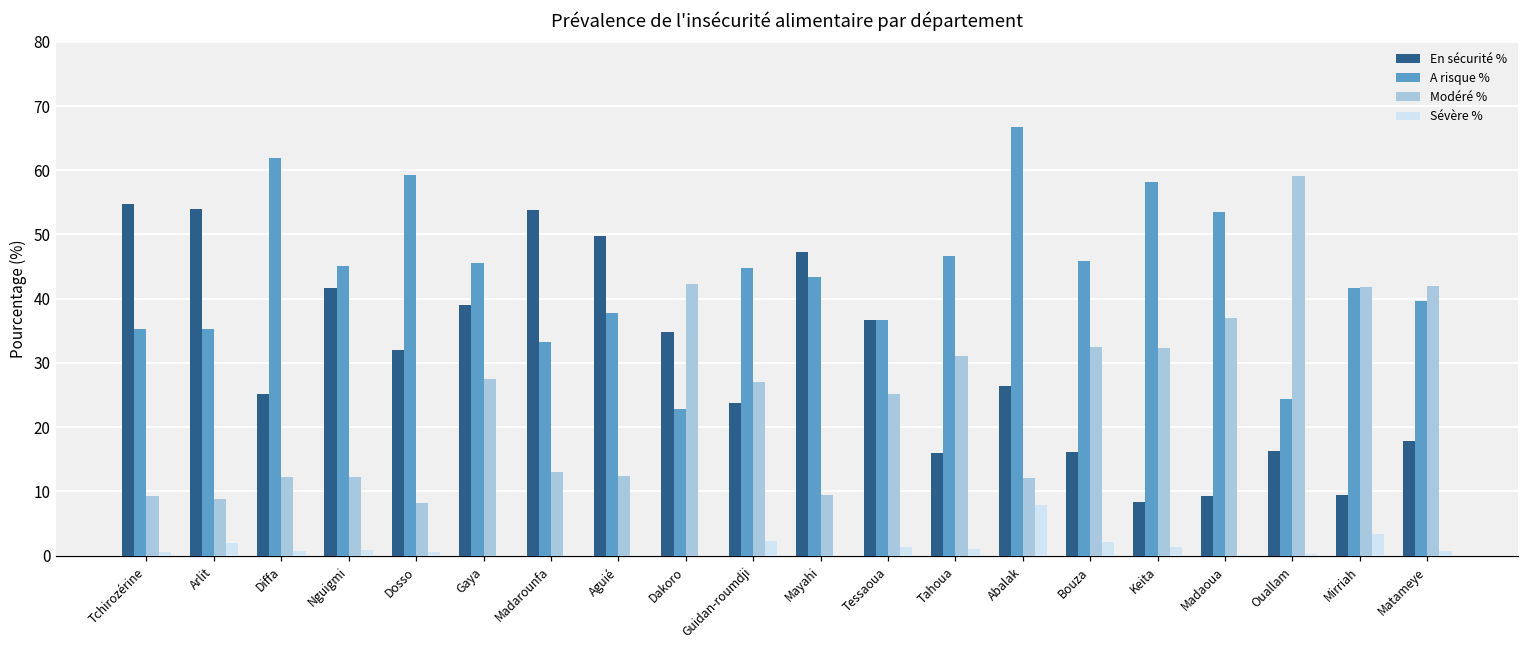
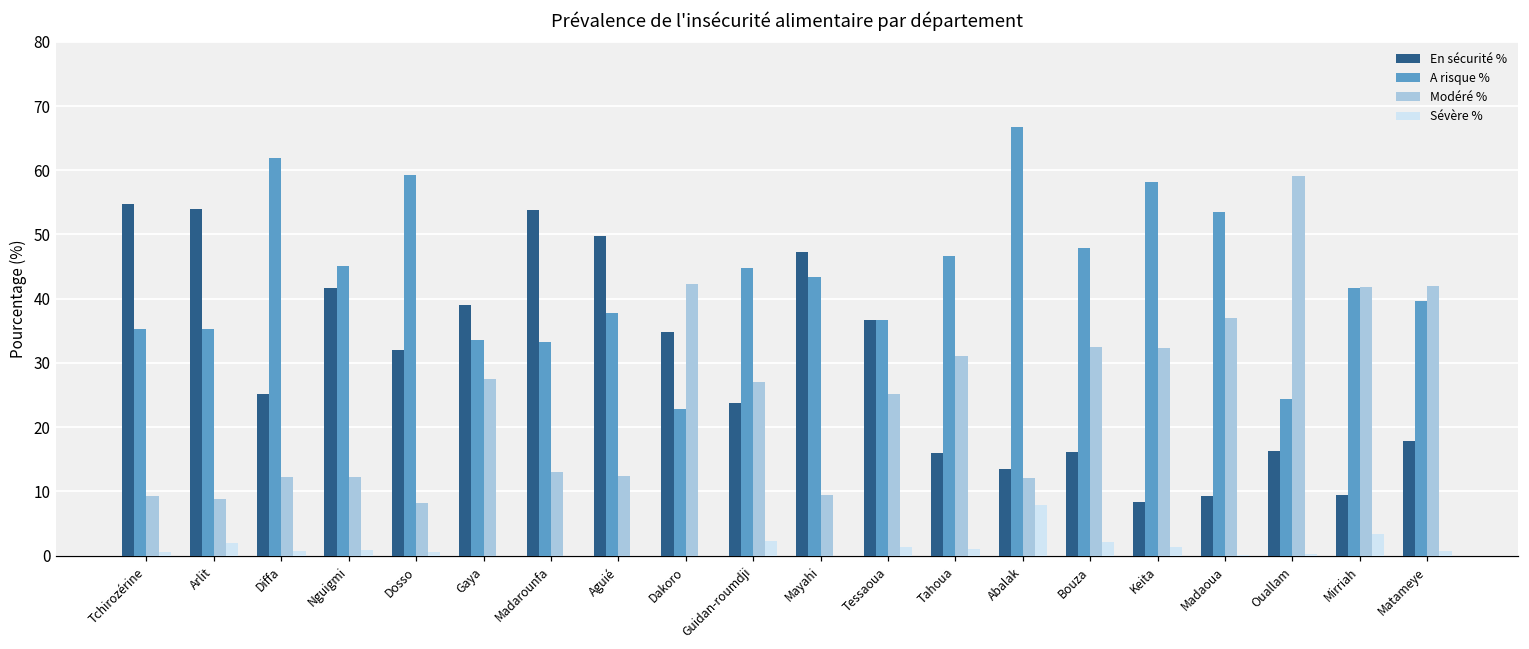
  {
    "En sécurité %": {
      "Tchirozérine": 55,
      "Arlit": 54,
      "Diffa": 25,
      "Nguigmi": 42,
      "Dosso": 32,
      "Gaya": 39,
      "Madarounfa": 54,
      "Aguié": 50,
      "Dakoro": 35,
      "Guidan-roumdji": 24,
      "Mayahi": 47,
      "Tessaoua": 37,
      "Tahoua": 16,
-     "Abalak": 26,
+     "Abalak": 14,
      "Bouza": 16,
      "Keita": 8,
      "Madaoua": 9,
      "Ouallam": 16,
      "Mirriah": 9,
      "Matameye": 18
    },
    "A risque %": {
      "Tchirozérine": 35,
      "Arlit": 35,
      "Diffa": 62,
      "Nguigmi": 45,
      "Dosso": 59,
-     "Gaya": 46,
+     "Gaya": 34,
      "Madarounfa": 33,
      "Aguié": 38,
      "Dakoro": 23,
      "Guidan-roumdji": 45,
      "Mayahi": 43,
      "Tessaoua": 37,
      "Tahoua": 47,
      "Abalak": 67,
-     "Bouza": 46,
+     "Bouza": 48,
      "Keita": 58,
      "Madaoua": 54,
      "Ouallam": 24,
      "Mirriah": 42,
      "Matameye": 40
    }
  }
